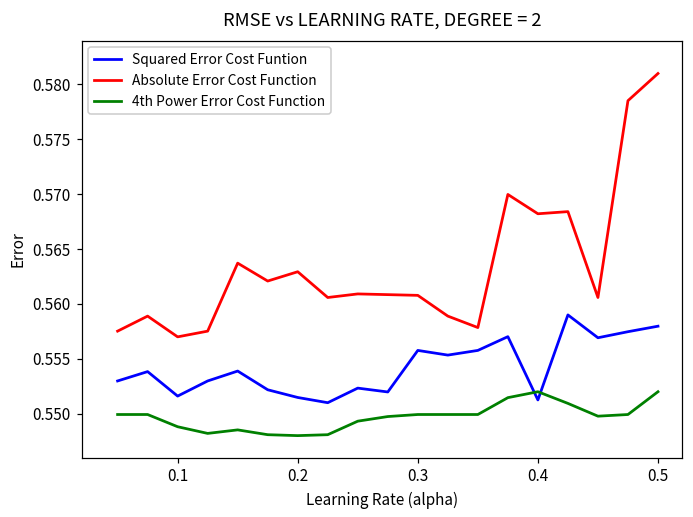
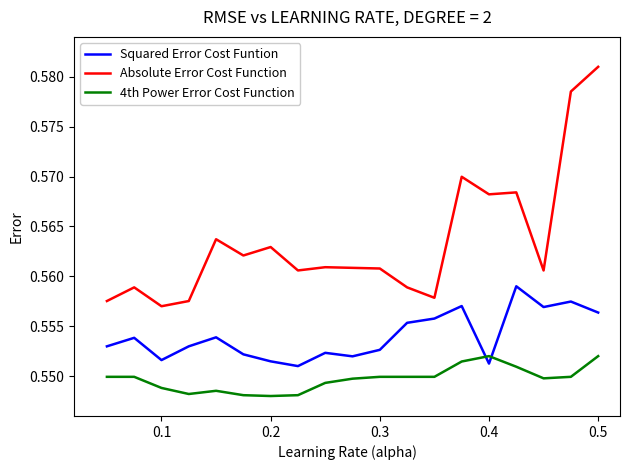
  {
    "Squared Error Cost Funtion": {
      "0.1": 0.552,
      "0.2": 0.551,
-     "0.3": 0.556,
+     "0.3": 0.553,
      "0.4": 0.551,
-     "0.5": 0.558
+     "0.5": 0.556
    },
    "Absolute Error Cost Function": {
      "0.1": 0.557,
      "0.2": 0.563,
      "0.3": 0.561,
      "0.4": 0.568,
      "0.5": 0.581
    },
    "4th Power Error Cost Function": {
      "0.1": 0.549,
      "0.2": 0.548,
      "0.3": 0.550,
      "0.4": 0.552,
      "0.5": 0.552
    }
  }
